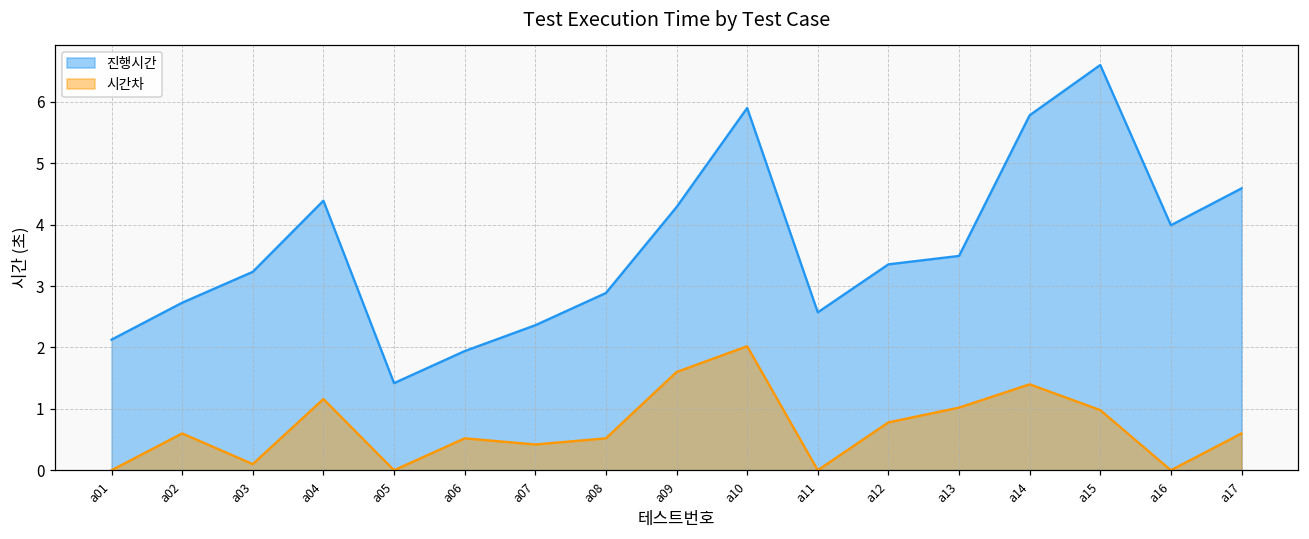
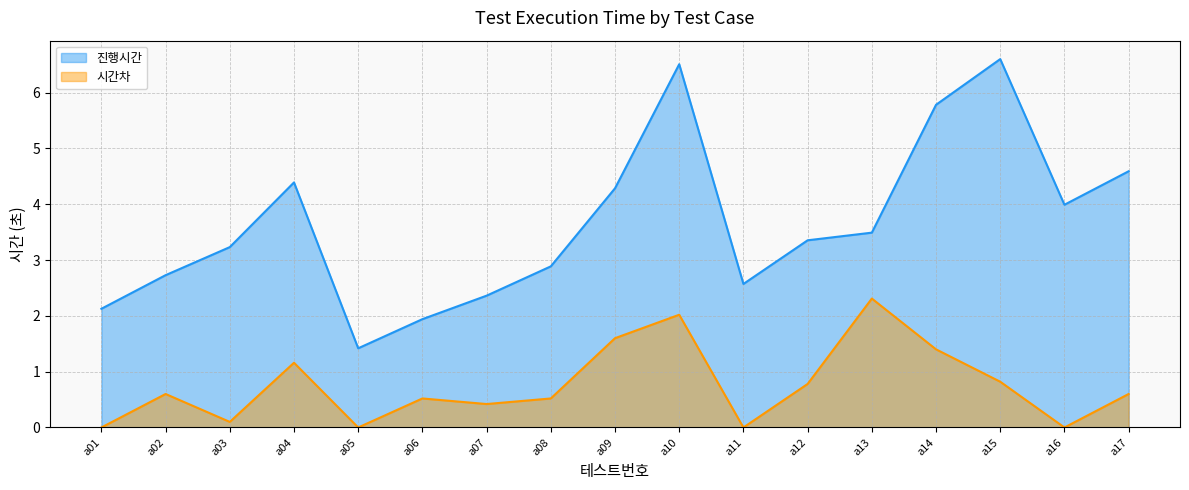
  {
    "진행시간": {
      "a01": 2.1,
      "a02": 2.7,
      "a03": 3.2,
      "a04": 4.4,
      "a05": 1.4,
      "a06": 1.9,
      "a07": 2.4,
      "a08": 2.9,
      "a09": 4.3,
-     "a10": 5.9,
+     "a10": 6.5,
      "a11": 2.6,
      "a12": 3.4,
      "a13": 3.5,
      "a14": 5.8,
      "a15": 6.6,
      "a16": 4.0,
      "a17": 4.6
    },
    "시간차": {
      "a01": 0.0,
      "a02": 0.6,
      "a03": 0.1,
      "a04": 1.2,
      "a05": 0.0,
      "a06": 0.5,
      "a07": 0.4,
      "a08": 0.5,
      "a09": 1.6,
      "a10": 2.0,
      "a11": 0.0,
      "a12": 0.8,
-     "a13": 1.0,
+     "a13": 2.3,
      "a14": 1.4,
-     "a15": 1.0,
+     "a15": 0.8,
      "a16": 0.0,
      "a17": 0.6
    }
  }
